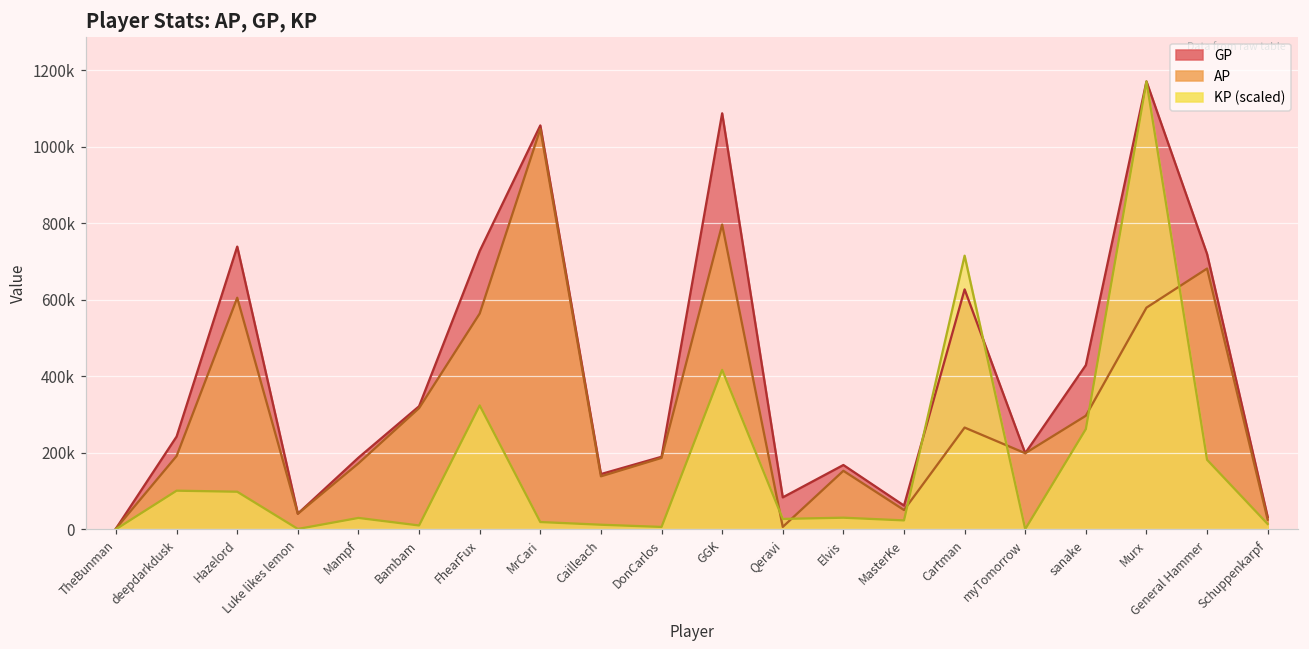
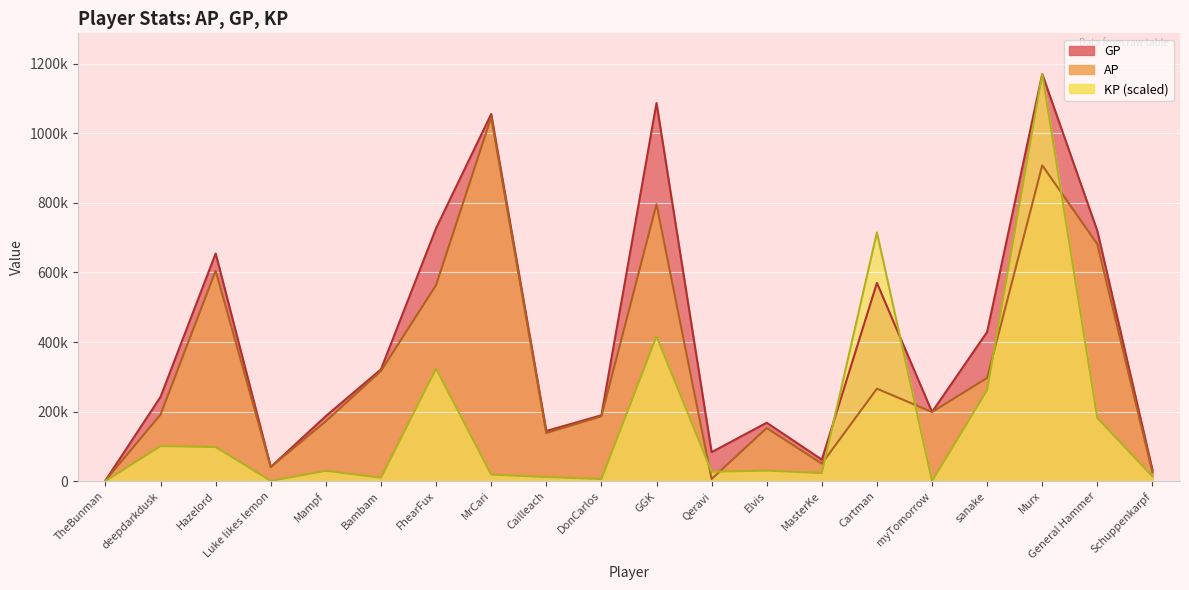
  {
    "GP": {
      "deepdarkdusk": 240000,
-     "Hazelord": 740000,
+     "Hazelord": 650000,
      "Mampf": 190000,
      "FhearFux": 730000,
      "MrCari": 1060000,
      "GGK": 1090000,
      "Qeravi": 80000,
      "Elvis": 170000,
      "MasterKe": 60000,
-     "Cartman": 630000,
+     "Cartman": 570000,
      "sanake": 430000,
      "General Hammer": 720000
    },
    "AP": {
      "deepdarkdusk": 190000,
      "Hazelord": 610000,
      "Mampf": 170000,
      "FhearFux": 560000,
      "MrCari": 1050000,
      "GGK": 800000,
      "Qeravi": 10000,
      "Elvis": 150000,
      "MasterKe": 50000,
      "Cartman": 270000,
      "sanake": 300000,
-     "Murx": 580000,
+     "Murx": 910000,
      "General Hammer": 680000
    },
    "KP (scaled)": {
      "deepdarkdusk": 100000,
      "Hazelord": 100000,
      "Luke likes lemon": 0,
      "Mampf": 30000,
      "Bambam": 10000,
      "FhearFux": 320000,
      "MrCari": 20000,
      "Cailleach": 10000,
      "DonCarlos": 10000,
      "GGK": 420000,
      "Qeravi": 30000,
      "Elvis": 30000,
      "MasterKe": 20000,
      "Cartman": 720000,
      "myTomorrow": 0,
      "sanake": 260000,
      "General Hammer": 180000,
      "Schuppenkarpf": 10000
    }
  }
